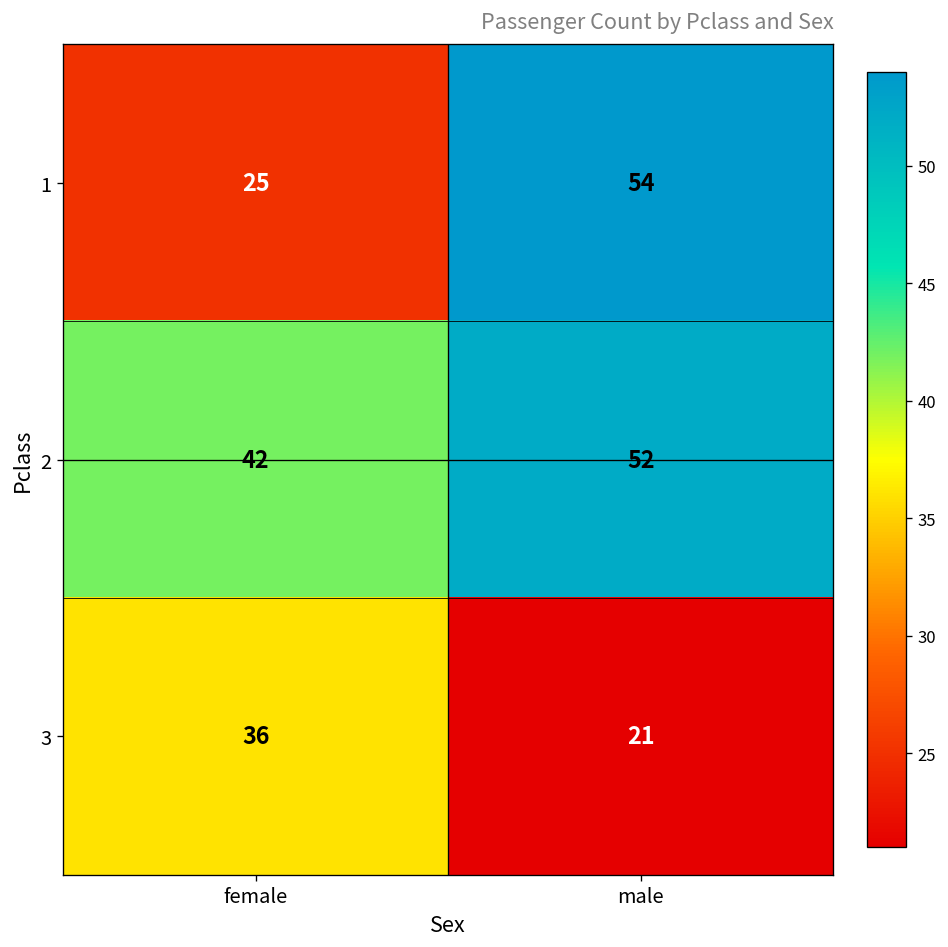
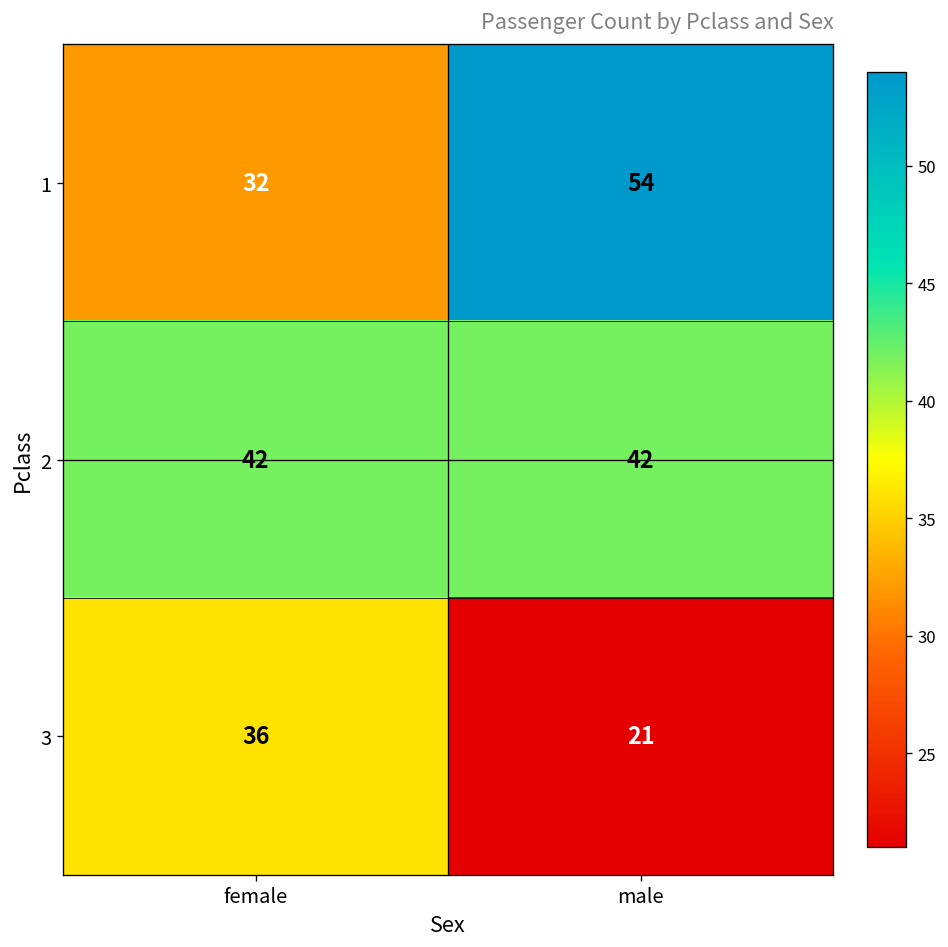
  {
    "1": {
-     "female": 25,
+     "female": 32,
      "male": 54
    },
    "2": {
      "female": 42,
-     "male": 52
+     "male": 42
    },
    "3": {
      "female": 36,
      "male": 21
    }
  }
